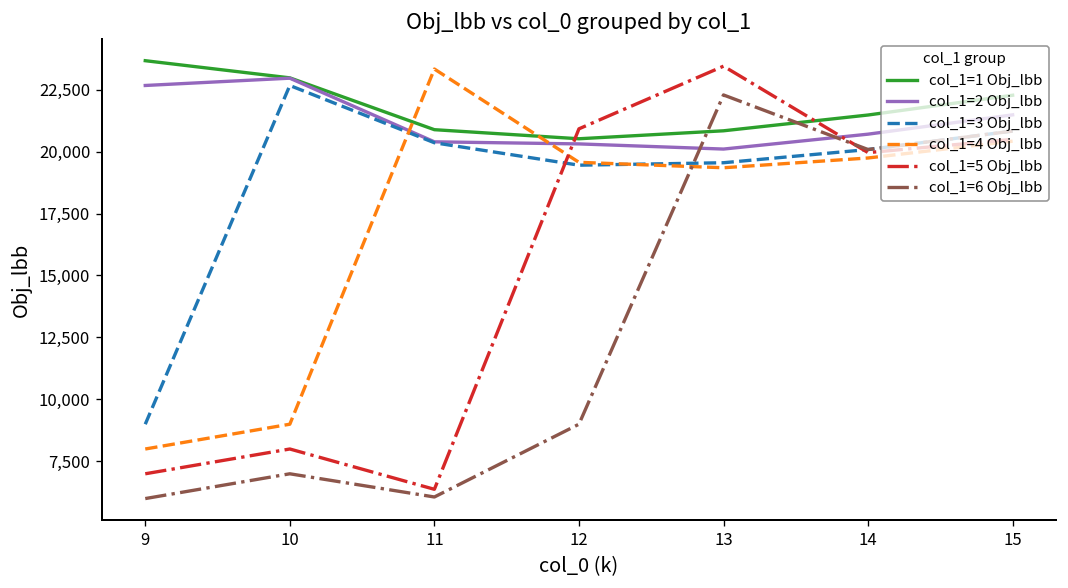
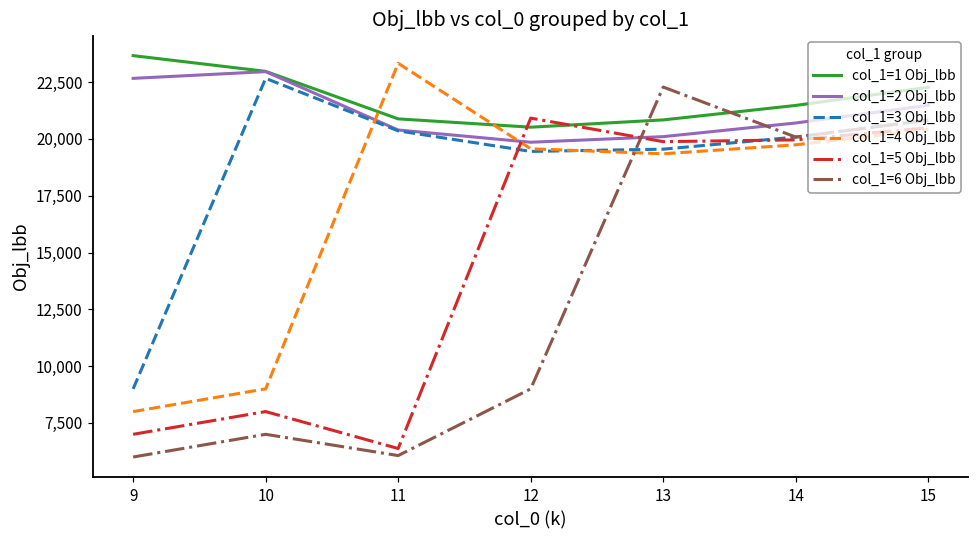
  {
    "col_1=1 Obj_lbb": {
      "9": "23,700",
      "11": "20,900",
      "12": "20,500",
      "13": "20,800",
      "14": "21,500"
    },
    "col_1=2 Obj_lbb": {
      "9": "22,700",
-     "12": "20,300",
+     "12": "19,900",
      "13": "20,100",
      "14": "20,700"
    },
    "col_1=3 Obj_lbb": {
      "9": "9,000",
      "10": "22,700",
      "13": "19,500"
    },
    "col_1=4 Obj_lbb": {
      "9": "8,000",
      "10": "9,000",
      "11": "23,300",
      "13": "19,300",
      "14": "19,700"
    },
    "col_1=5 Obj_lbb": {
      "9": "7,000",
      "10": "8,000",
      "11": "6,400",
      "12": "20,900",
-     "13": "23,400",
+     "13": "19,900",
      "14": "20,000"
    },
    "col_1=6 Obj_lbb": {
      "9": "6,000",
      "10": "7,000",
      "11": "6,100",
      "12": "9,000",
      "13": "22,300"
    }
  }
